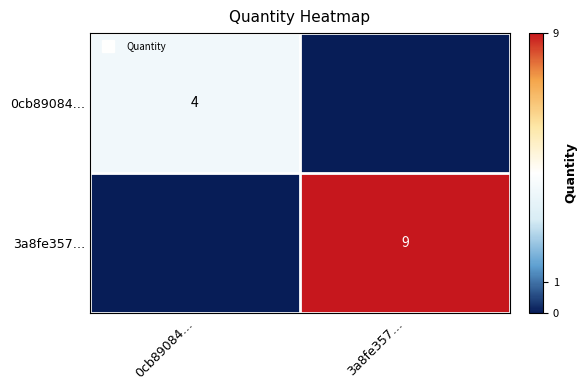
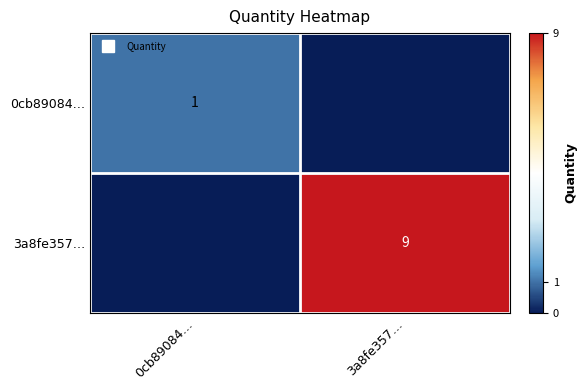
  {
    "0cb89084…": {
-     "0cb89084…": 4
+     "0cb89084…": 1
    },
    "3a8fe357…": {
      "3a8fe357…": 9
    }
  }
